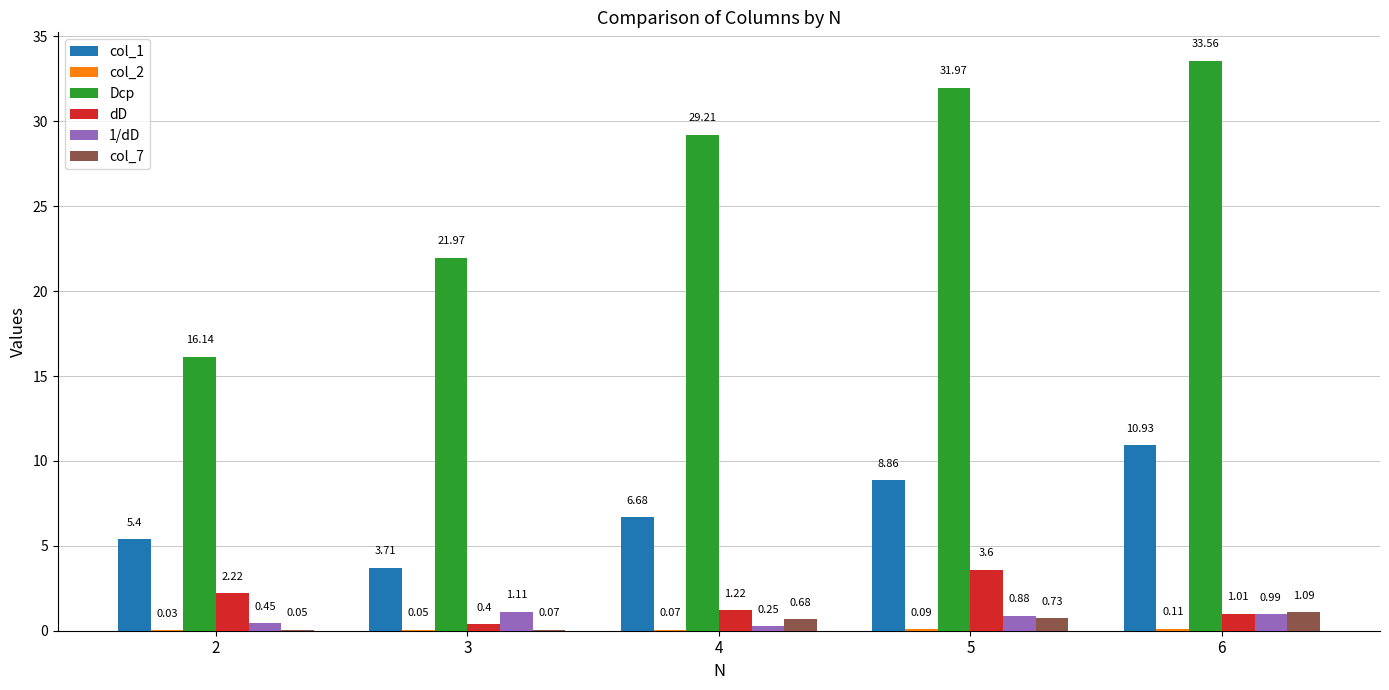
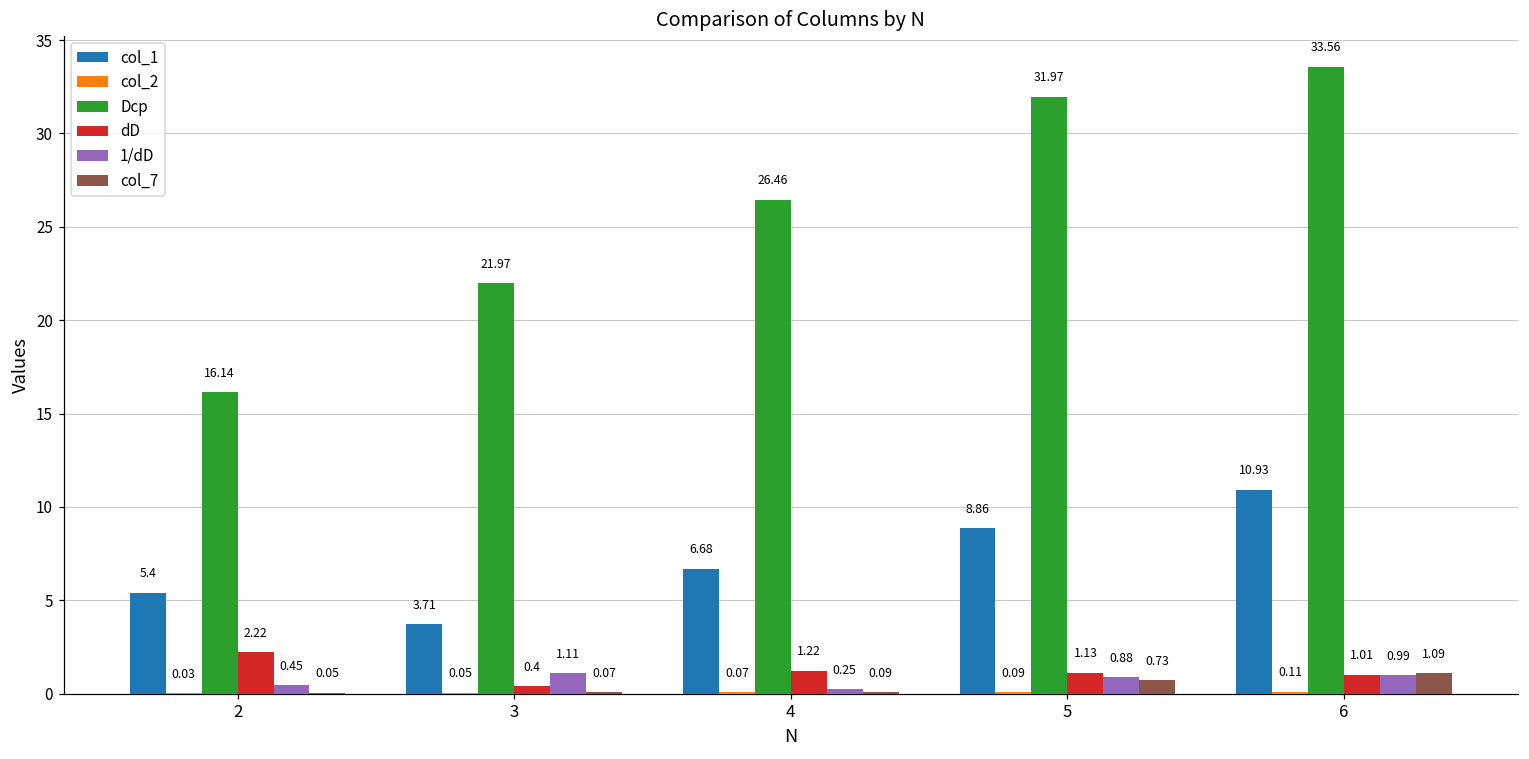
  {
    "col_1": {
      "2": 5.4,
      "3": 3.71,
      "4": 6.68,
      "5": 8.86,
      "6": 10.93
    },
    "col_2": {
      "2": 0.03,
      "3": 0.05,
      "4": 0.07,
      "5": 0.09,
      "6": 0.11
    },
    "Dср": {
      "2": 16.14,
      "3": 21.97,
-     "4": 29.21,
+     "4": 26.46,
      "5": 31.97,
      "6": 33.56
    },
    "dD": {
      "2": 2.22,
      "3": 0.4,
      "4": 1.22,
-     "5": 3.6,
+     "5": 1.13,
      "6": 1.01
    },
    "1/dD": {
      "2": 0.45,
      "3": 1.11,
      "4": 0.25,
      "5": 0.88,
      "6": 0.99
    },
    "col_7": {
      "2": 0.05,
      "3": 0.07,
-     "4": 0.68,
+     "4": 0.09,
      "5": 0.73,
      "6": 1.09
    }
  }
